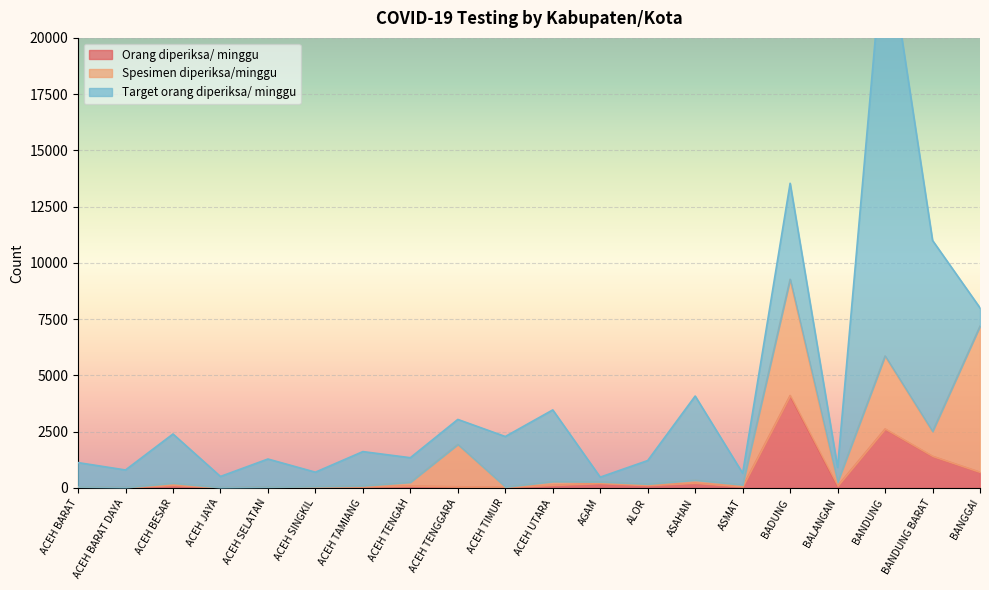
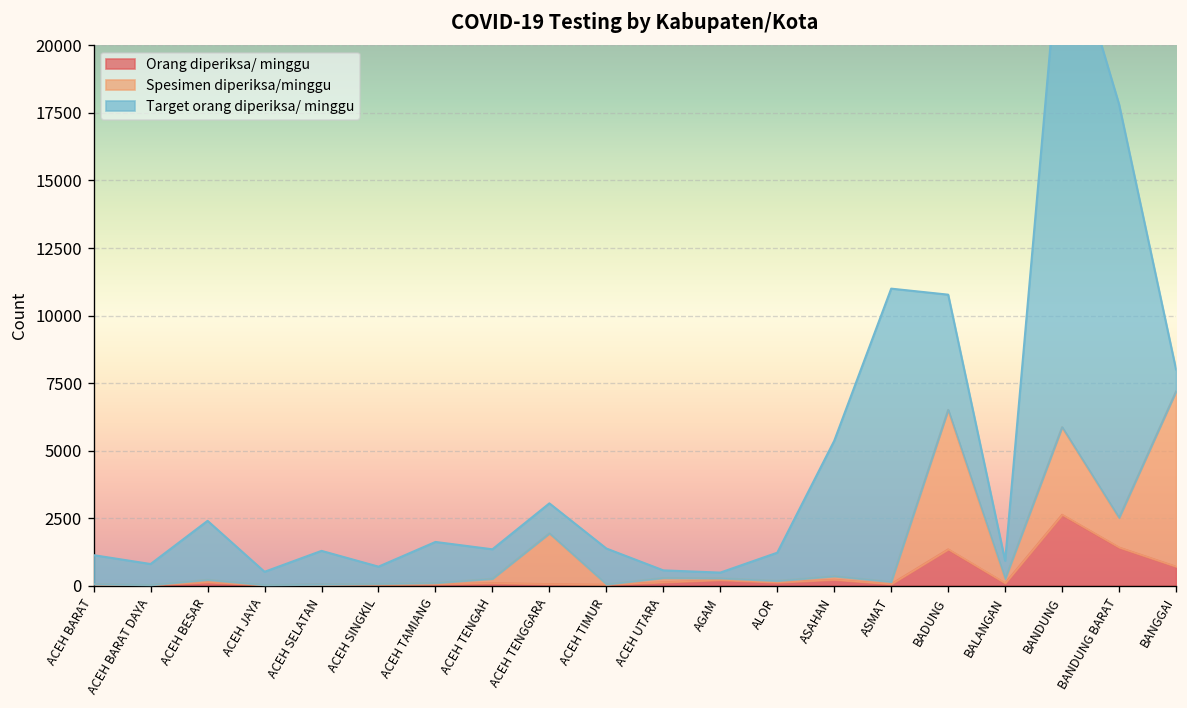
  {
    "Orang diperiksa/ minggu": {
      "ACEH TENGAH": 100,
      "ACEH TENGGARA": 100,
      "ACEH UTARA": 100,
      "ASAHAN": 200,
-     "BADUNG": 4100,
+     "BADUNG": 1300,
      "BALANGAN": 100,
      "BANDUNG": 2600,
      "BANDUNG BARAT": 1400,
      "BANGGAI": 700
    },
    "Spesimen diperiksa/minggu": {
      "ACEH TENGAH": 200,
      "ACEH TENGGARA": 1900,
      "ACEH UTARA": 200,
      "ASAHAN": 100,
      "BADUNG": 5200,
      "BALANGAN": 200,
      "BANDUNG": 3200,
      "BANDUNG BARAT": 1100,
      "BANGGAI": 6500
    },
    "Target orang diperiksa/ minggu": {
      "ACEH BARAT": 1100,
      "ACEH BARAT DAYA": 800,
      "ACEH BESAR": 2200,
      "ACEH JAYA": 500,
      "ACEH SELATAN": 1200,
      "ACEH SINGKIL": 600,
      "ACEH TAMIANG": 1500,
      "ACEH TENGAH": 1100,
      "ACEH TENGGARA": 1100,
-     "ACEH TIMUR": 2200,
-     "ACEH UTARA": 3200,
+     "ACEH TIMUR": 1300,
+     "ACEH UTARA": 300,
      "AGAM": 200,
      "ALOR": 1000,
-     "ASAHAN": 3700,
-     "ASMAT": 500,
+     "ASAHAN": 5000,
+     "ASMAT": 10900,
      "BADUNG": 4300,
      "BALANGAN": 700,
-     "BANDUNG BARAT": 8500,
+     "BANDUNG BARAT": 15300,
      "BANGGAI": 800
    }
  }
